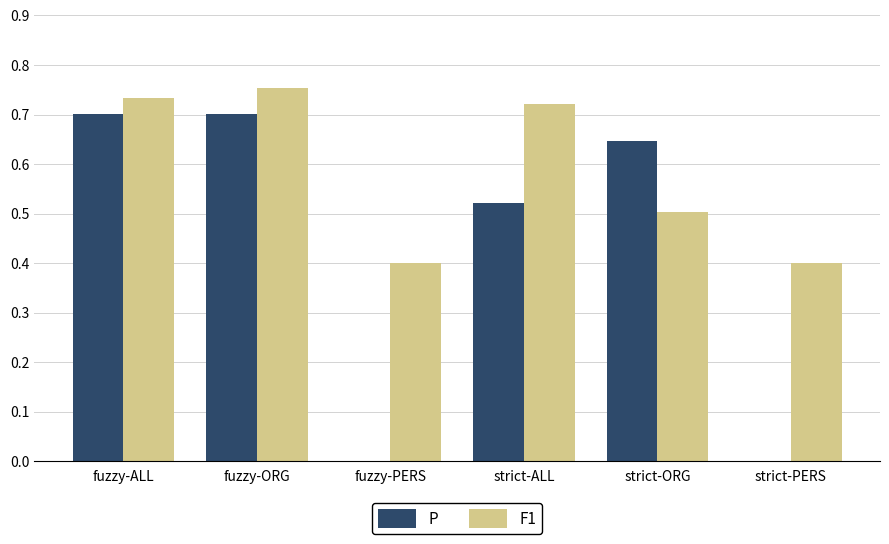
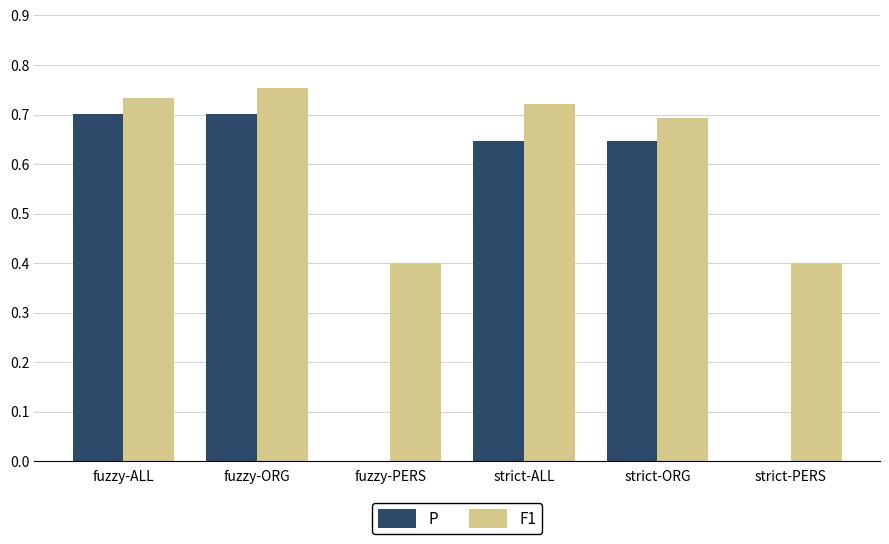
  {
    "P": {
      "fuzzy-ALL": 0.70,
      "fuzzy-ORG": 0.70,
      "fuzzy-PERS": 0.00,
-     "strict-ALL": 0.52,
+     "strict-ALL": 0.65,
      "strict-ORG": 0.65,
      "strict-PERS": 0.00
    },
    "F1": {
      "fuzzy-ALL": 0.73,
      "fuzzy-ORG": 0.75,
      "fuzzy-PERS": 0.40,
      "strict-ALL": 0.72,
-     "strict-ORG": 0.50,
+     "strict-ORG": 0.69,
      "strict-PERS": 0.40
    }
  }
